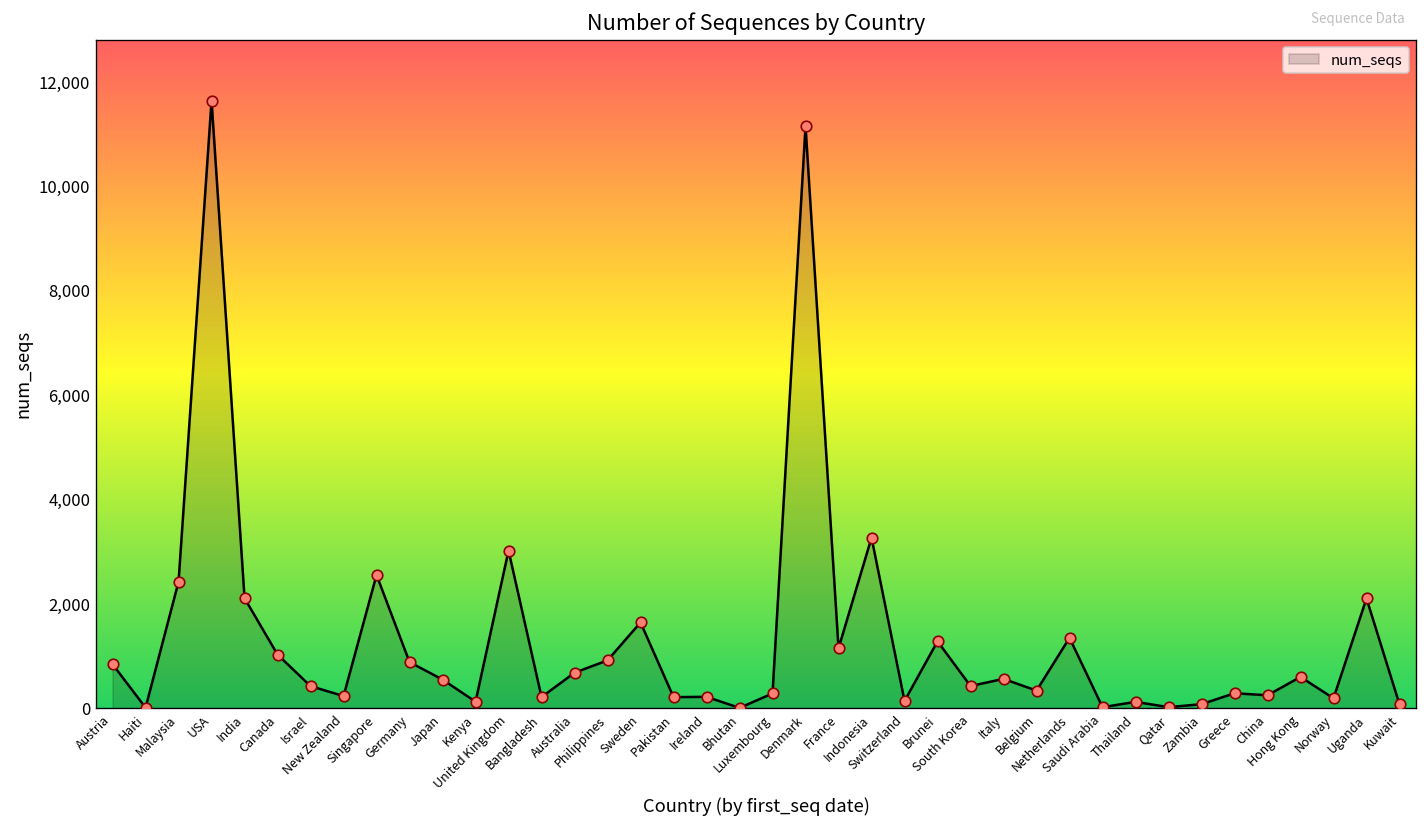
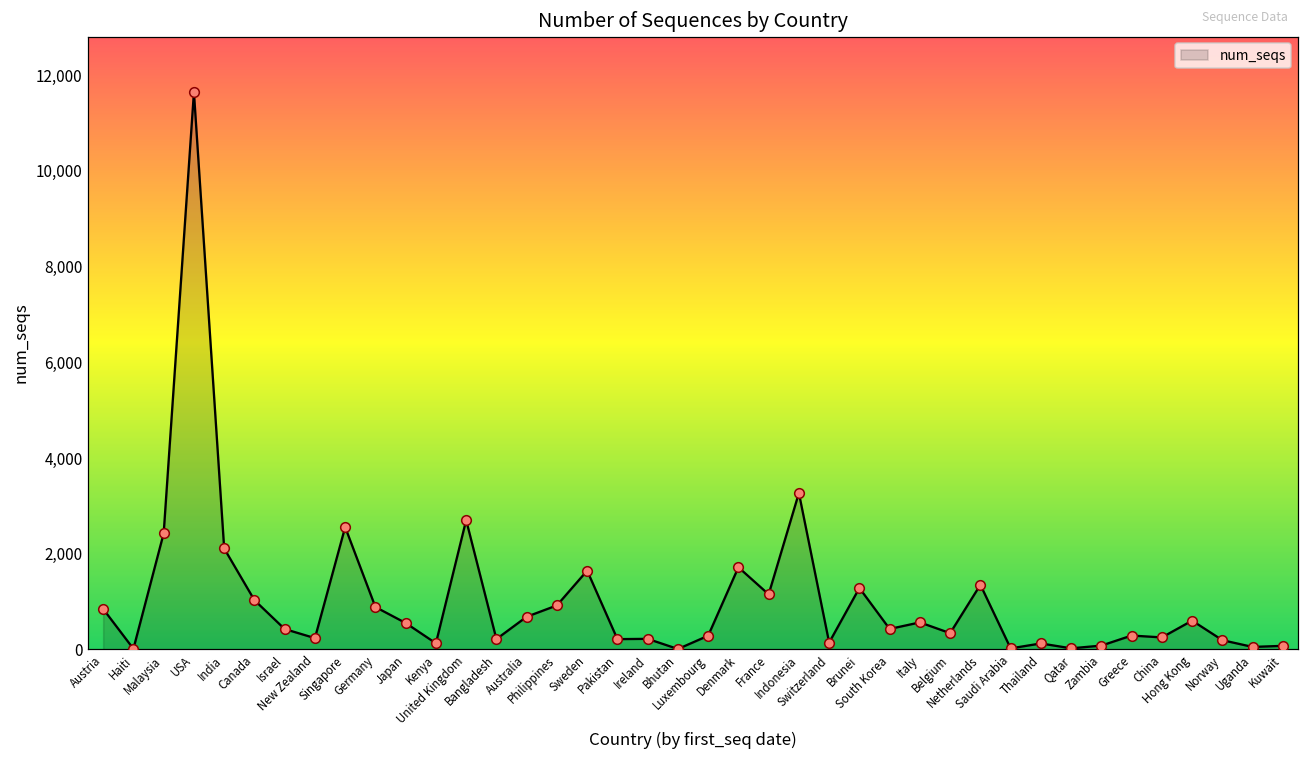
  {
    "Austria": "800",
    "Haiti": "0",
    "Malaysia": "2,400",
    "USA": "11,600",
    "India": "2,100",
    "Canada": "1,000",
    "Israel": "400",
    "New Zealand": "200",
    "Singapore": "2,600",
    "Germany": "900",
    "Japan": "500",
    "Kenya": "100",
-   "United Kingdom": "3,000",
+   "United Kingdom": "2,700",
    "Bangladesh": "200",
    "Australia": "700",
    "Philippines": "900",
    "Sweden": "1,600",
    "Pakistan": "200",
    "Ireland": "200",
    "Bhutan": "0",
    "Luxembourg": "300",
-   "Denmark": "11,200",
+   "Denmark": "1,700",
    "France": "1,100",
    "Indonesia": "3,300",
    "Switzerland": "100",
    "Brunei": "1,300",
    "South Korea": "400",
    "Italy": "600",
    "Belgium": "300",
    "Netherlands": "1,300",
    "Saudi Arabia": "0",
    "Thailand": "100",
    "Qatar": "0",
    "Zambia": "100",
    "Greece": "300",
    "China": "200",
    "Hong Kong": "600",
    "Norway": "200",
-   "Uganda": "2,100",
+   "Uganda": "0",
    "Kuwait": "100"
  }
